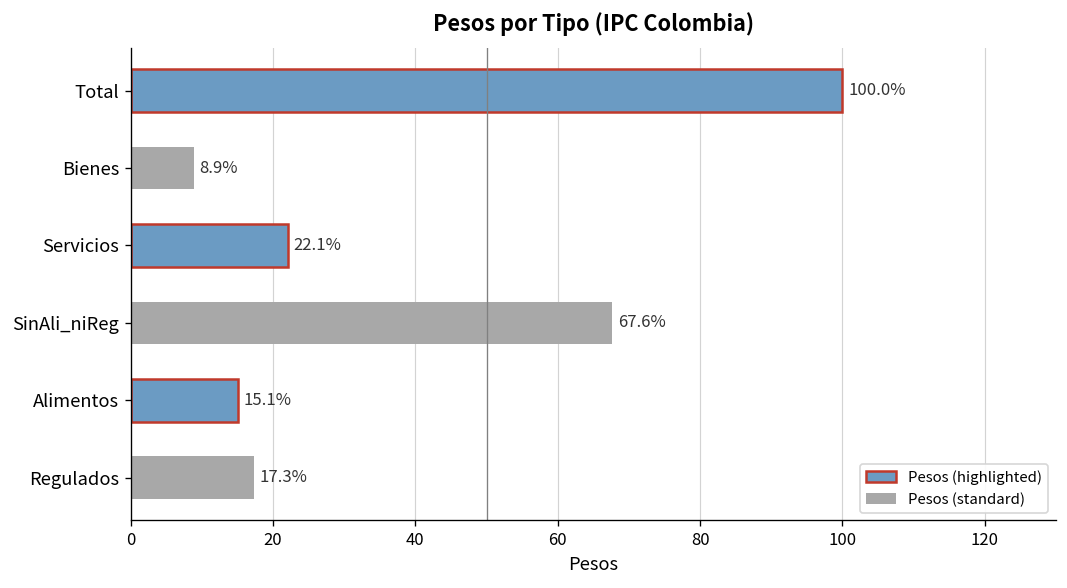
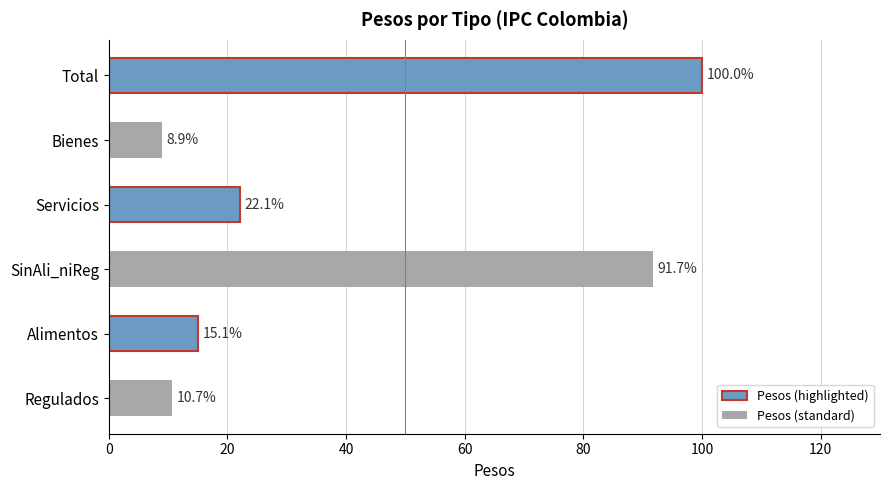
  {
    "Total": "100.0%",
    "Bienes": "8.9%",
    "Servicios": "22.1%",
-   "SinAli_niReg": "67.6%",
+   "SinAli_niReg": "91.7%",
    "Alimentos": "15.1%",
-   "Regulados": "17.3%"
+   "Regulados": "10.7%"
  }
